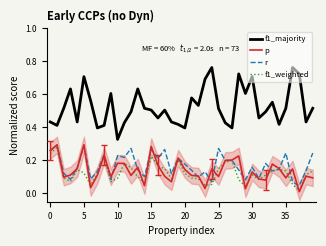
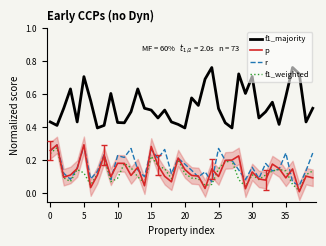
  {
    "f1_majority": {
      "0": 0.43,
      "5": 0.71,
-     "10": 0.33,
+     "10": 0.43,
      "15": 0.51,
      "20": 0.40,
      "25": 0.51,
-     "35": 0.52
+     "35": 0.59
    },
    "f1_weighted": {
      "0": 0.24,
      "5": 0.12,
      "10": 0.09,
      "15": 0.22,
      "20": 0.12,
      "30": 0.11
    }
  }
